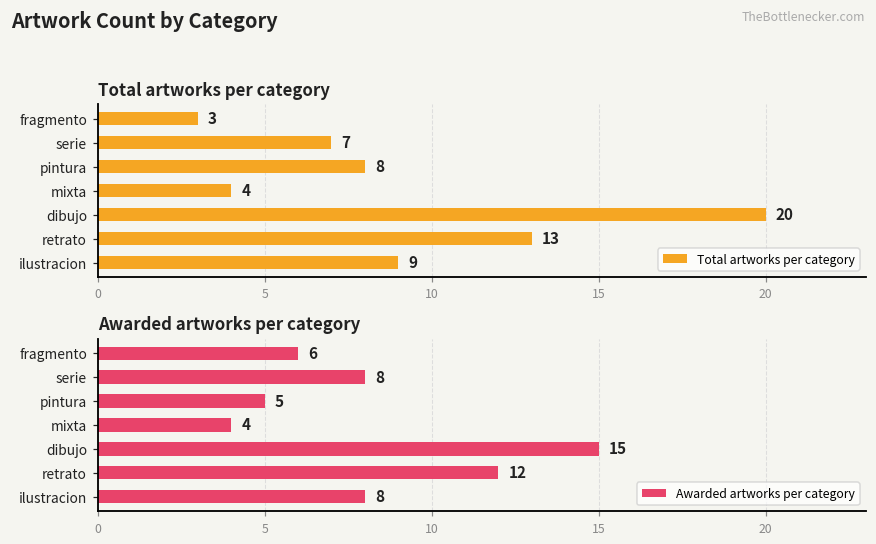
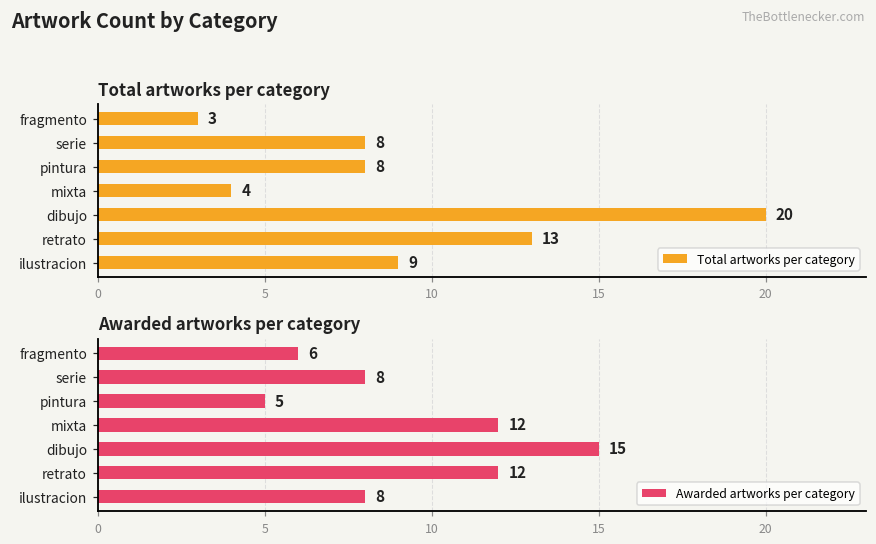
  {
    "Total artworks per category": {
      "fragmento": 3,
-     "serie": 7,
+     "serie": 8,
      "pintura": 8,
      "mixta": 4,
      "dibujo": 20,
      "retrato": 13,
      "ilustracion": 9
    },
    "Awarded artworks per category": {
      "fragmento": 6,
      "serie": 8,
      "pintura": 5,
-     "mixta": 4,
+     "mixta": 12,
      "dibujo": 15,
      "retrato": 12,
      "ilustracion": 8
    }
  }
